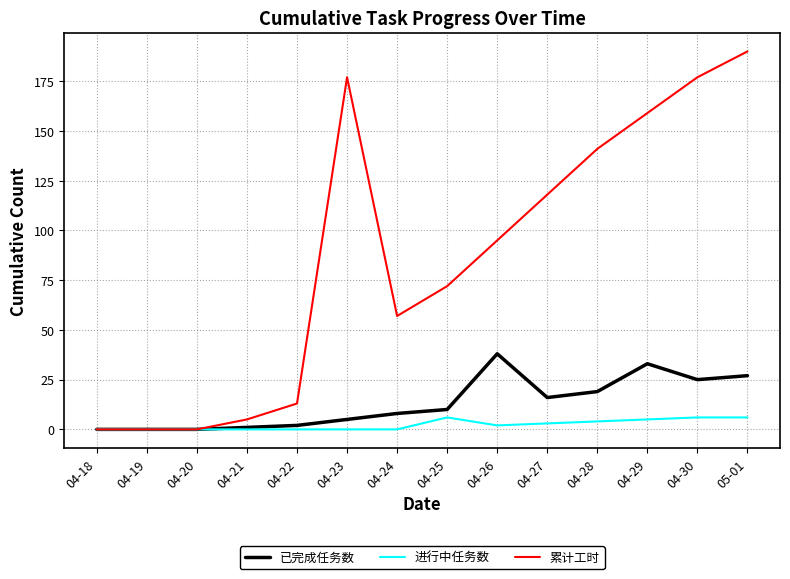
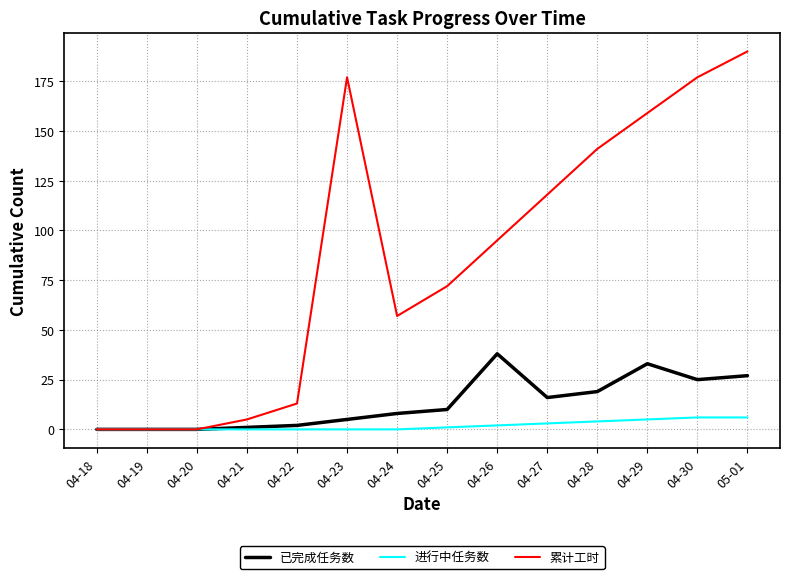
  {
    "已完成任务数": {
      "04-22": 2,
      "04-23": 5,
      "04-24": 8,
      "04-25": 10,
      "04-26": 38,
      "04-27": 16,
      "04-28": 19,
      "04-29": 33,
      "04-30": 25,
      "05-01": 27
    },
    "进行中任务数": {
      "04-22": 0,
      "04-23": 0,
      "04-24": 0,
-     "04-25": 6,
+     "04-25": 1,
      "04-26": 2,
      "04-27": 3,
      "04-28": 4,
      "04-29": 5,
      "04-30": 6,
      "05-01": 6
    },
    "累计工时": {
      "04-21": 5,
      "04-22": 13,
      "04-23": 177,
      "04-24": 57,
      "04-25": 72,
      "04-26": 95,
      "04-27": 118,
      "04-28": 141,
      "04-29": 159,
      "04-30": 177,
      "05-01": 190
    }
  }
